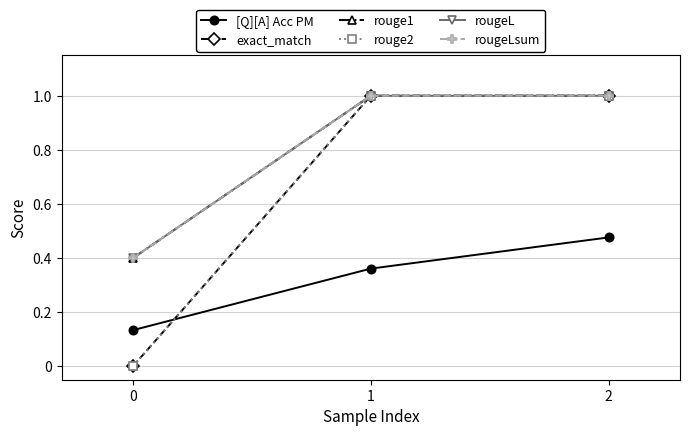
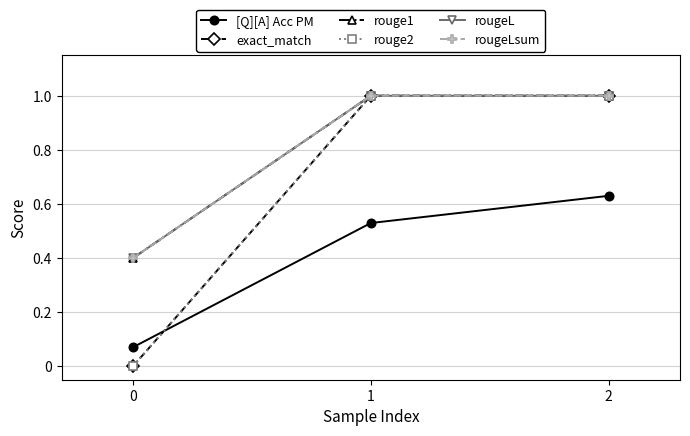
  {
    "[Q][A] Acc PM": {
-     "0": 0.13,
-     "1": 0.36,
-     "2": 0.48
+     "0": 0.07,
+     "1": 0.53,
+     "2": 0.63
    },
    "rouge2": {
      "0": 0.00
    },
    "rougeLsum": {
      "0": 0.40
    }
  }
